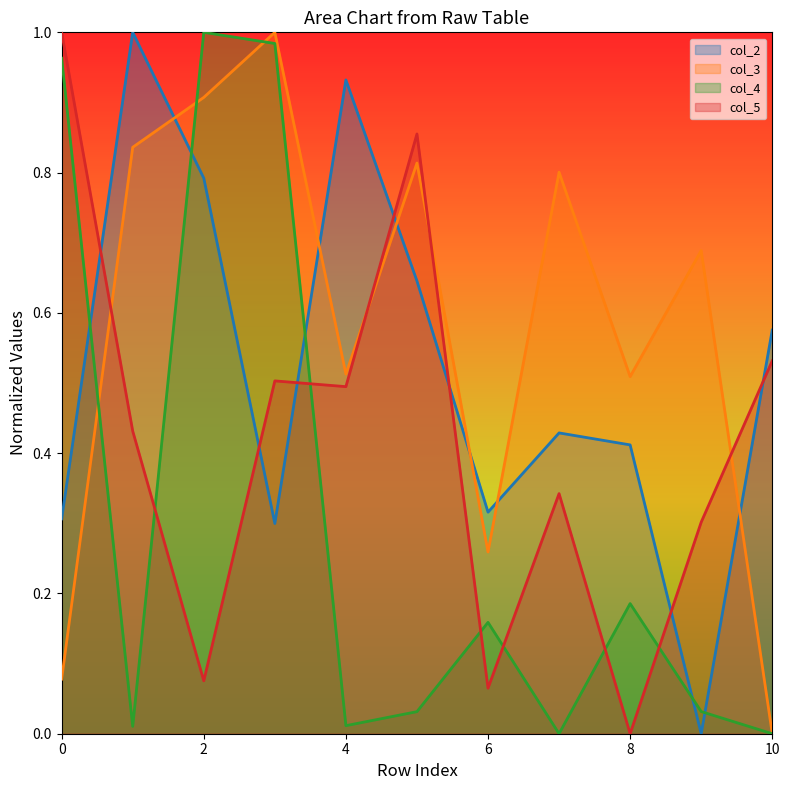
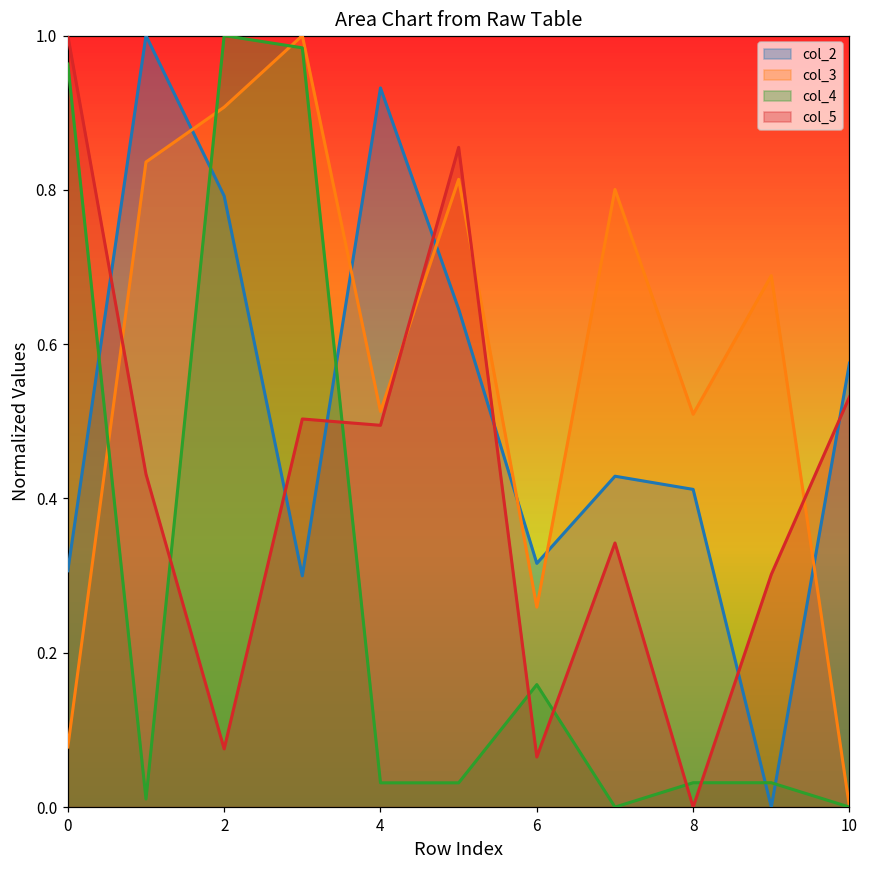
  {
    "col_2": {
      "0": 0.31,
      "2": 0.79,
      "4": 0.93,
      "6": 0.32,
      "8": 0.41,
      "10": 0.58
    },
    "col_4": {
      "0": 0.96,
      "2": 1.00,
-     "4": 0.01,
+     "4": 0.03,
      "6": 0.16,
-     "8": 0.19
+     "8": 0.03
    }
  }
